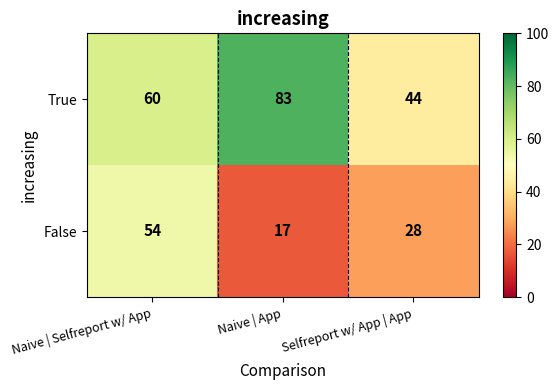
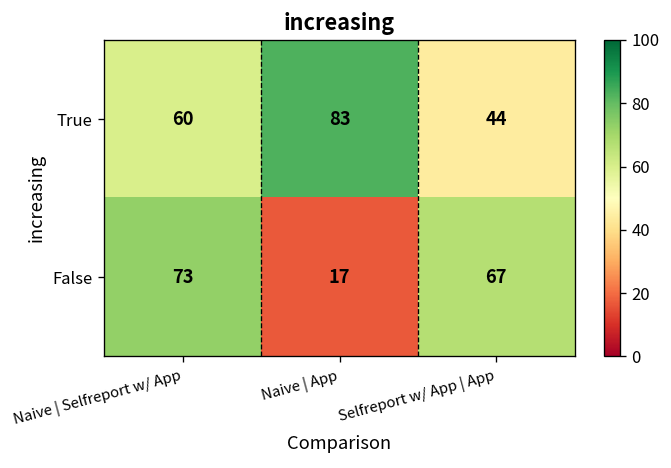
  {
    "True": {
      "Naive | Selfreport w/ App": 60,
      "Naive | App": 83,
      "Selfreport w/ App | App": 44
    },
    "False": {
-     "Naive | Selfreport w/ App": 54,
+     "Naive | Selfreport w/ App": 73,
      "Naive | App": 17,
-     "Selfreport w/ App | App": 28
+     "Selfreport w/ App | App": 67
    }
  }
